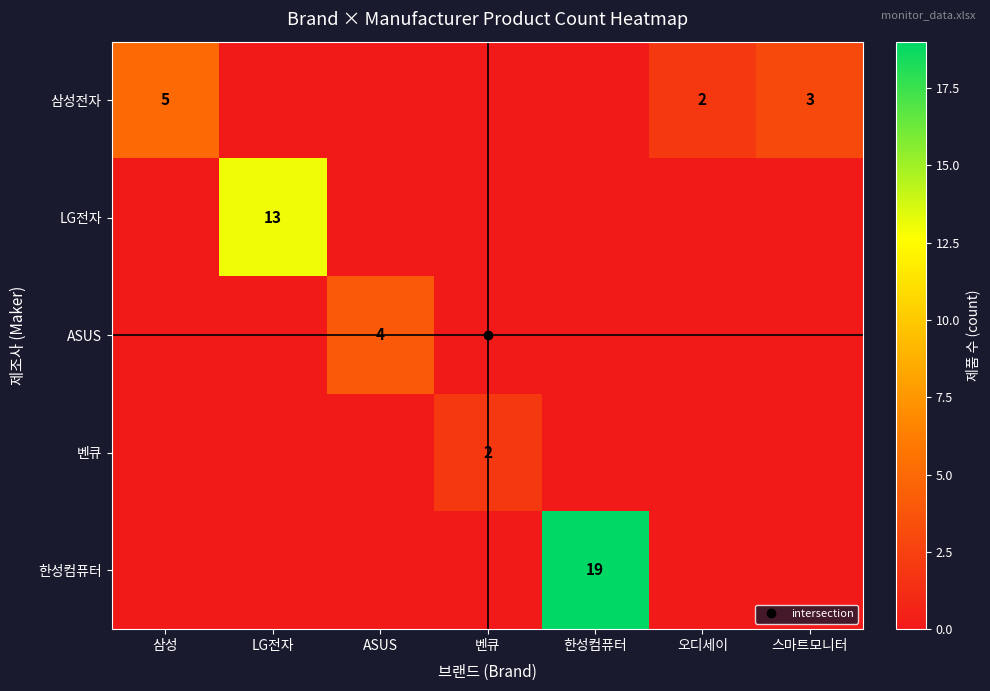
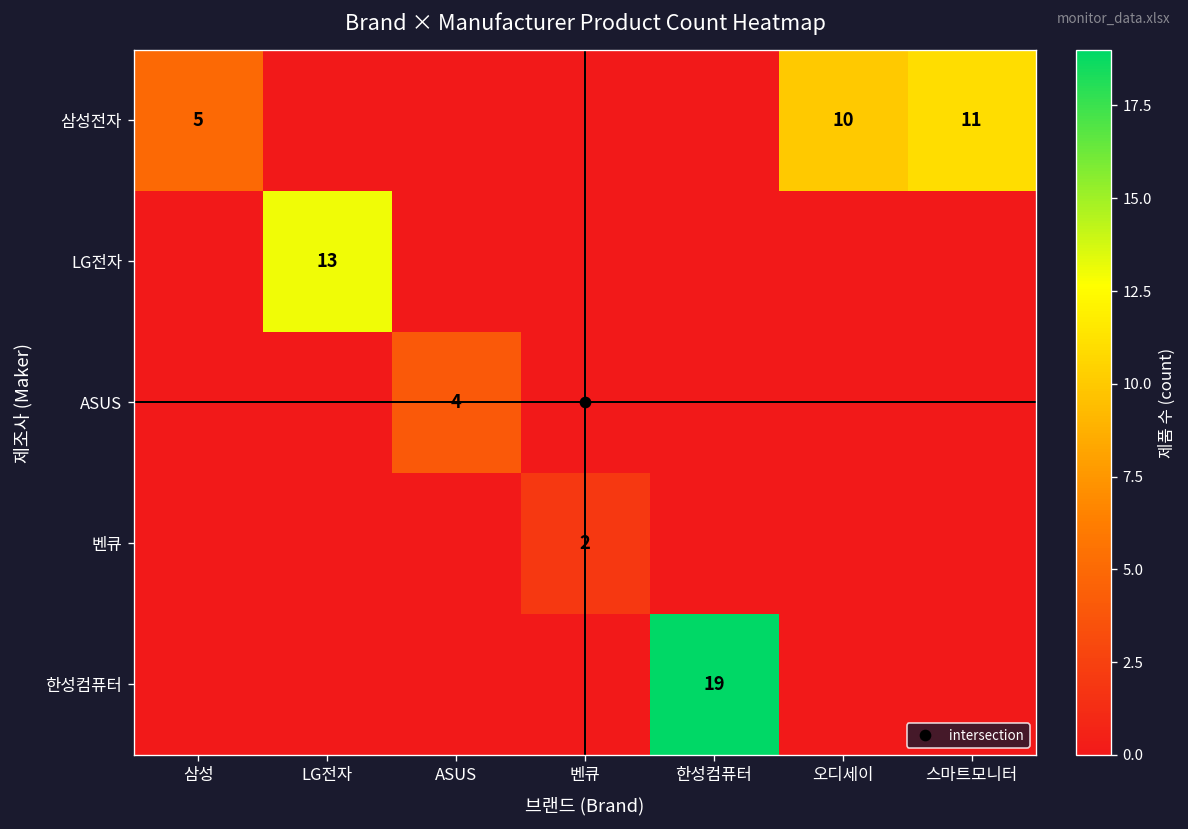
  {
    "삼성전자": {
      "삼성": 5,
-     "오디세이": 2,
-     "스마트모니터": 3
+     "오디세이": 10,
+     "스마트모니터": 11
    },
    "LG전자": {
      "LG전자": 13
    },
    "ASUS": {
      "ASUS": 4
    },
    "벤큐": {
      "벤큐": 2
    },
    "한성컴퓨터": {
      "한성컴퓨터": 19
    }
  }
